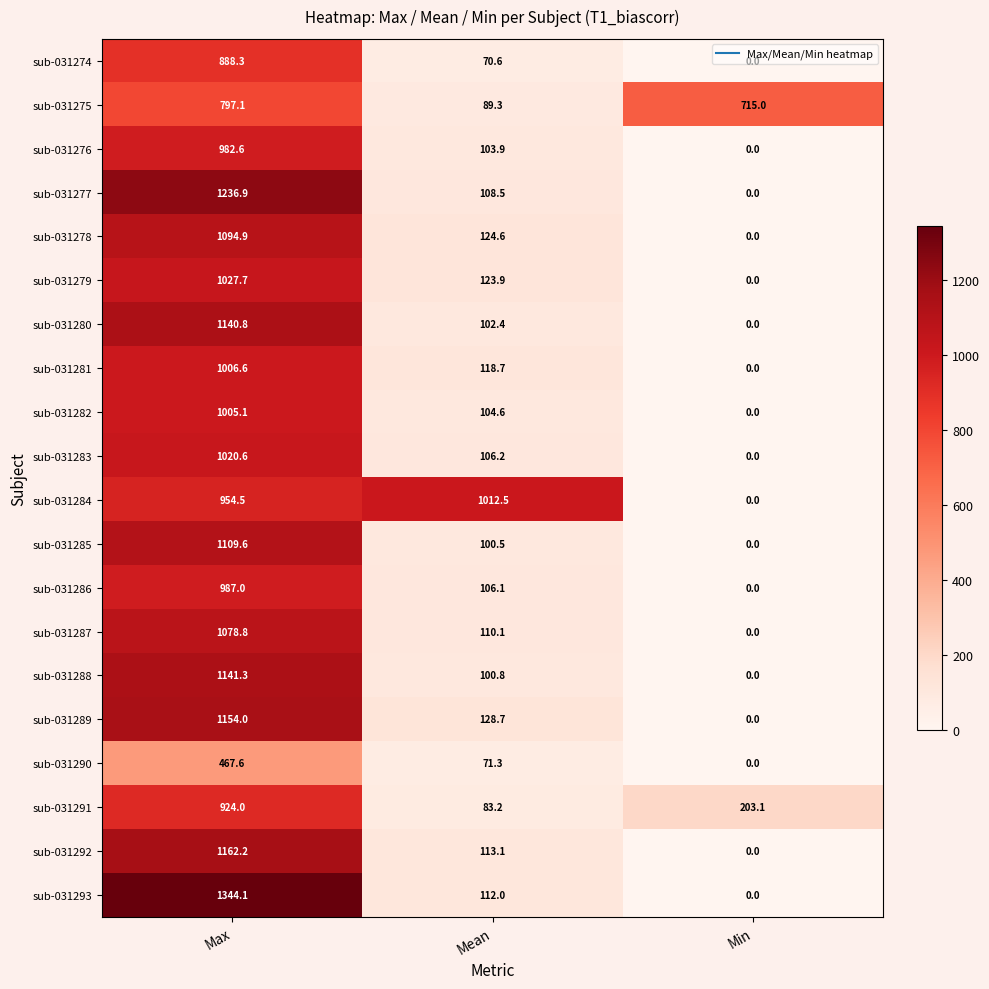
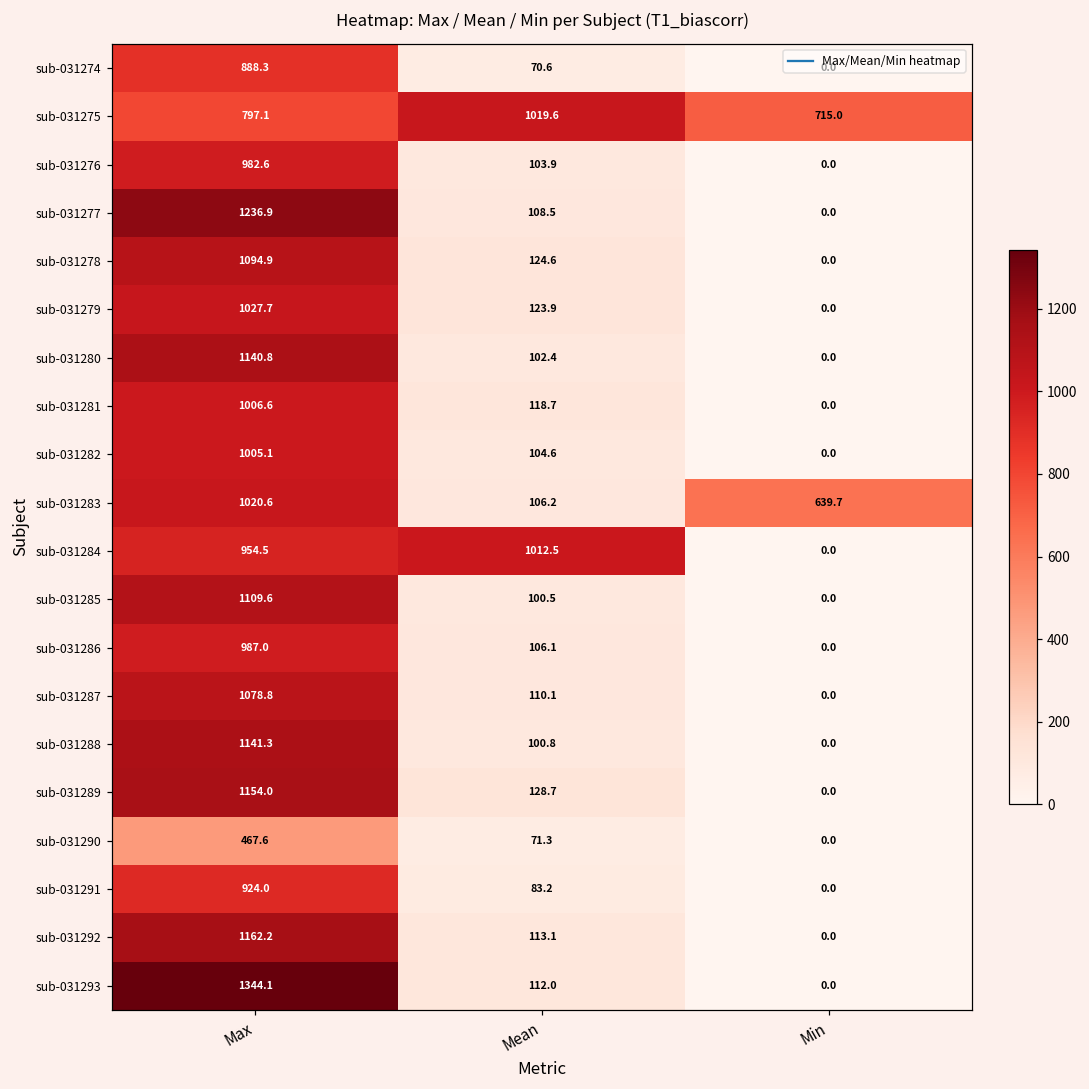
  {
    "sub-031274": {
      "Max": 888.3,
      "Mean": 70.6
    },
    "sub-031275": {
      "Max": 797.1,
-     "Mean": 89.3,
+     "Mean": 1019.6,
      "Min": 715.0
    },
    "sub-031276": {
      "Max": 982.6,
      "Mean": 103.9,
      "Min": 0.0
    },
    "sub-031277": {
      "Max": 1236.9,
      "Mean": 108.5,
      "Min": 0.0
    },
    "sub-031278": {
      "Max": 1094.9,
      "Mean": 124.6,
      "Min": 0.0
    },
    "sub-031279": {
      "Max": 1027.7,
      "Mean": 123.9,
      "Min": 0.0
    },
    "sub-031280": {
      "Max": 1140.8,
      "Mean": 102.4,
      "Min": 0.0
    },
    "sub-031281": {
      "Max": 1006.6,
      "Mean": 118.7,
      "Min": 0.0
    },
    "sub-031282": {
      "Max": 1005.1,
      "Mean": 104.6,
      "Min": 0.0
    },
    "sub-031283": {
      "Max": 1020.6,
      "Mean": 106.2,
-     "Min": 0.0
+     "Min": 639.7
    },
    "sub-031284": {
      "Max": 954.5,
      "Mean": 1012.5,
      "Min": 0.0
    },
    "sub-031285": {
      "Max": 1109.6,
      "Mean": 100.5,
      "Min": 0.0
    },
    "sub-031286": {
      "Max": 987.0,
      "Mean": 106.1,
      "Min": 0.0
    },
    "sub-031287": {
      "Max": 1078.8,
      "Mean": 110.1,
      "Min": 0.0
    },
    "sub-031288": {
      "Max": 1141.3,
      "Mean": 100.8,
      "Min": 0.0
    },
    "sub-031289": {
      "Max": 1154.0,
      "Mean": 128.7,
      "Min": 0.0
    },
    "sub-031290": {
      "Max": 467.6,
      "Mean": 71.3,
      "Min": 0.0
    },
    "sub-031291": {
      "Max": 924.0,
      "Mean": 83.2,
-     "Min": 203.1
+     "Min": 0.0
    },
    "sub-031292": {
      "Max": 1162.2,
      "Mean": 113.1,
      "Min": 0.0
    },
    "sub-031293": {
      "Max": 1344.1,
      "Mean": 112.0,
      "Min": 0.0
    }
  }
